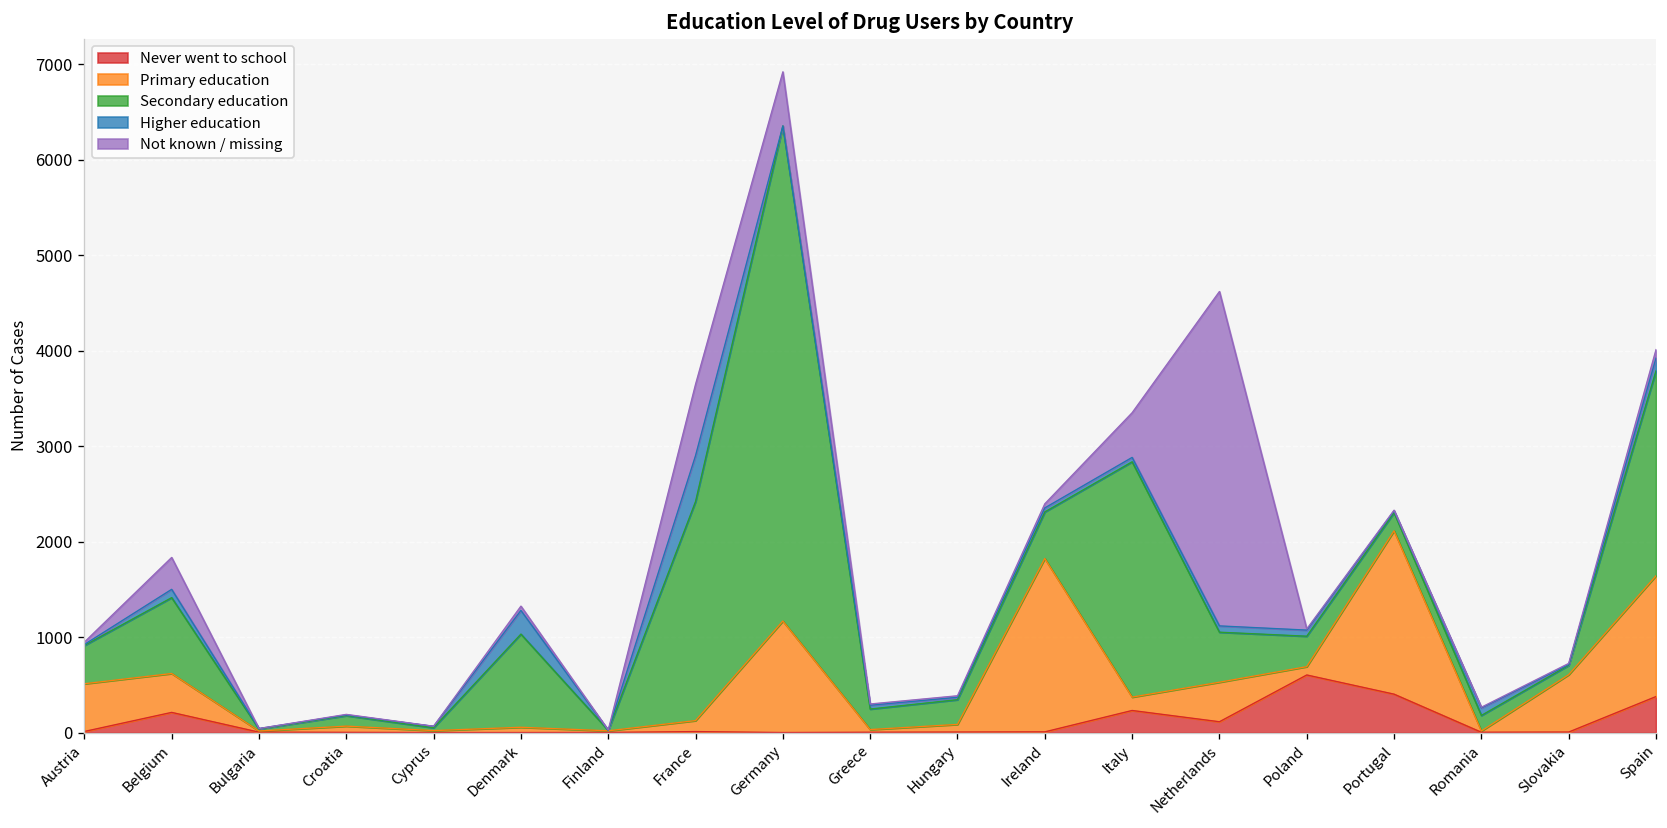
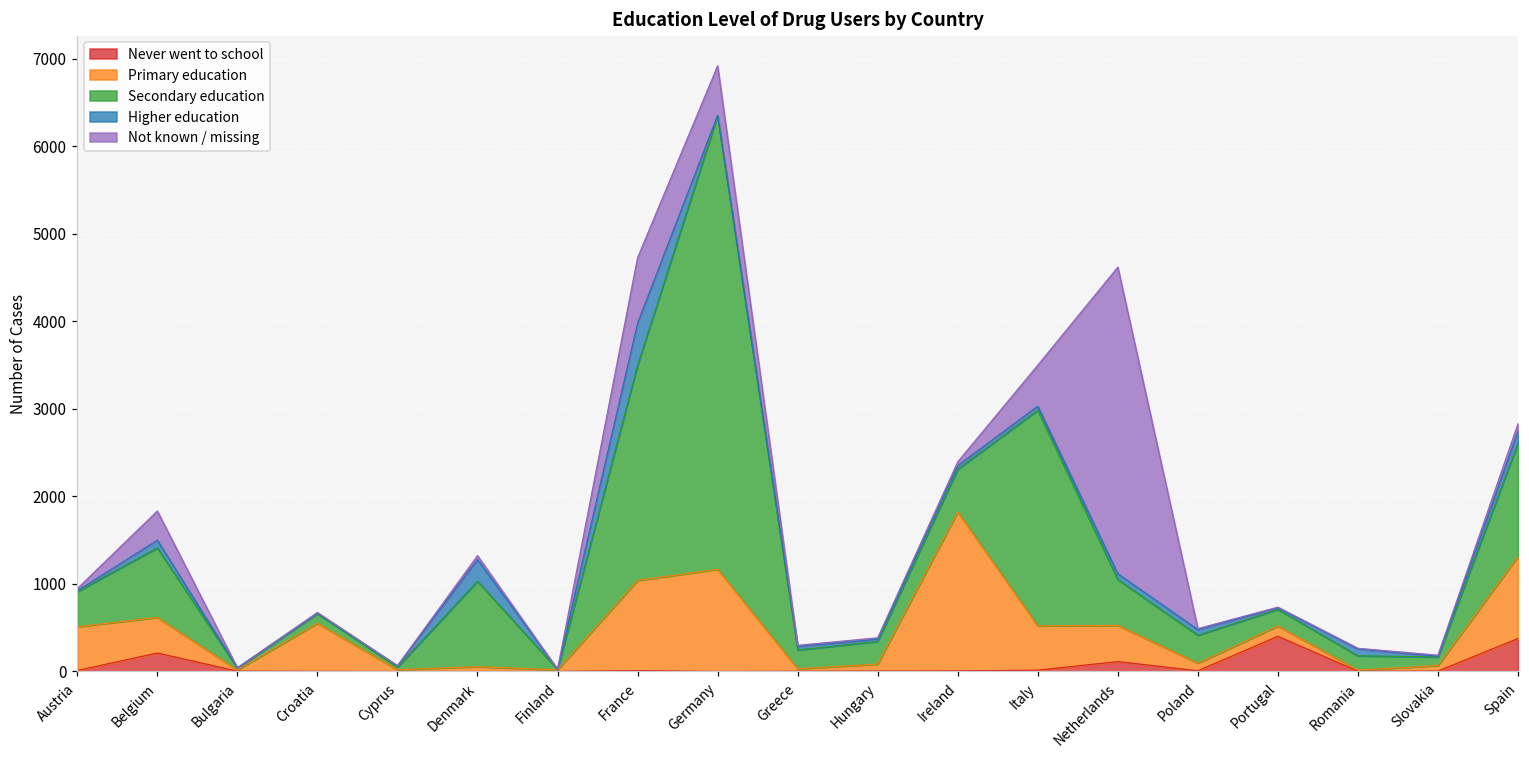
  {
    "Never went to school": {
      "Austria": 0,
      "Belgium": 200,
      "Croatia": 0,
      "Denmark": 0,
      "France": 0,
      "Germany": 0,
      "Hungary": 0,
      "Ireland": 0,
-     "Italy": 200,
+     "Italy": 0,
      "Netherlands": 100,
-     "Poland": 600,
+     "Poland": 0,
      "Portugal": 400,
      "Slovakia": 0,
      "Spain": 400
    },
    "Primary education": {
      "Austria": 500,
      "Belgium": 400,
-     "Croatia": 100,
+     "Croatia": 500,
      "Denmark": 100,
-     "France": 100,
+     "France": 1000,
      "Germany": 1200,
      "Hungary": 100,
      "Ireland": 1800,
-     "Italy": 100,
+     "Italy": 500,
      "Netherlands": 400,
      "Poland": 100,
-     "Portugal": 1700,
-     "Slovakia": 600,
-     "Spain": 1300
+     "Portugal": 100,
+     "Slovakia": 100,
+     "Spain": 900
    },
    "Secondary education": {
      "Belgium": 800,
      "Denmark": 1000,
-     "France": 2300,
+     "France": 2500,
      "Greece": 200,
      "Ireland": 500,
      "Italy": 2500,
      "Netherlands": 500,
      "Poland": 300,
      "Romania": 200,
-     "Spain": 2100
+     "Spain": 1300
    },
    "Higher education": {
      "Belgium": 100,
      "Denmark": 200,
      "France": 500,
      "Ireland": 0,
      "Italy": 0,
      "Netherlands": 100,
      "Spain": 100
    },
    "Not known / missing": {
      "Belgium": 300,
      "Denmark": 0,
      "France": 700,
      "Germany": 600,
      "Ireland": 0,
      "Italy": 500,
      "Netherlands": 3500,
      "Spain": 100
    }
  }
